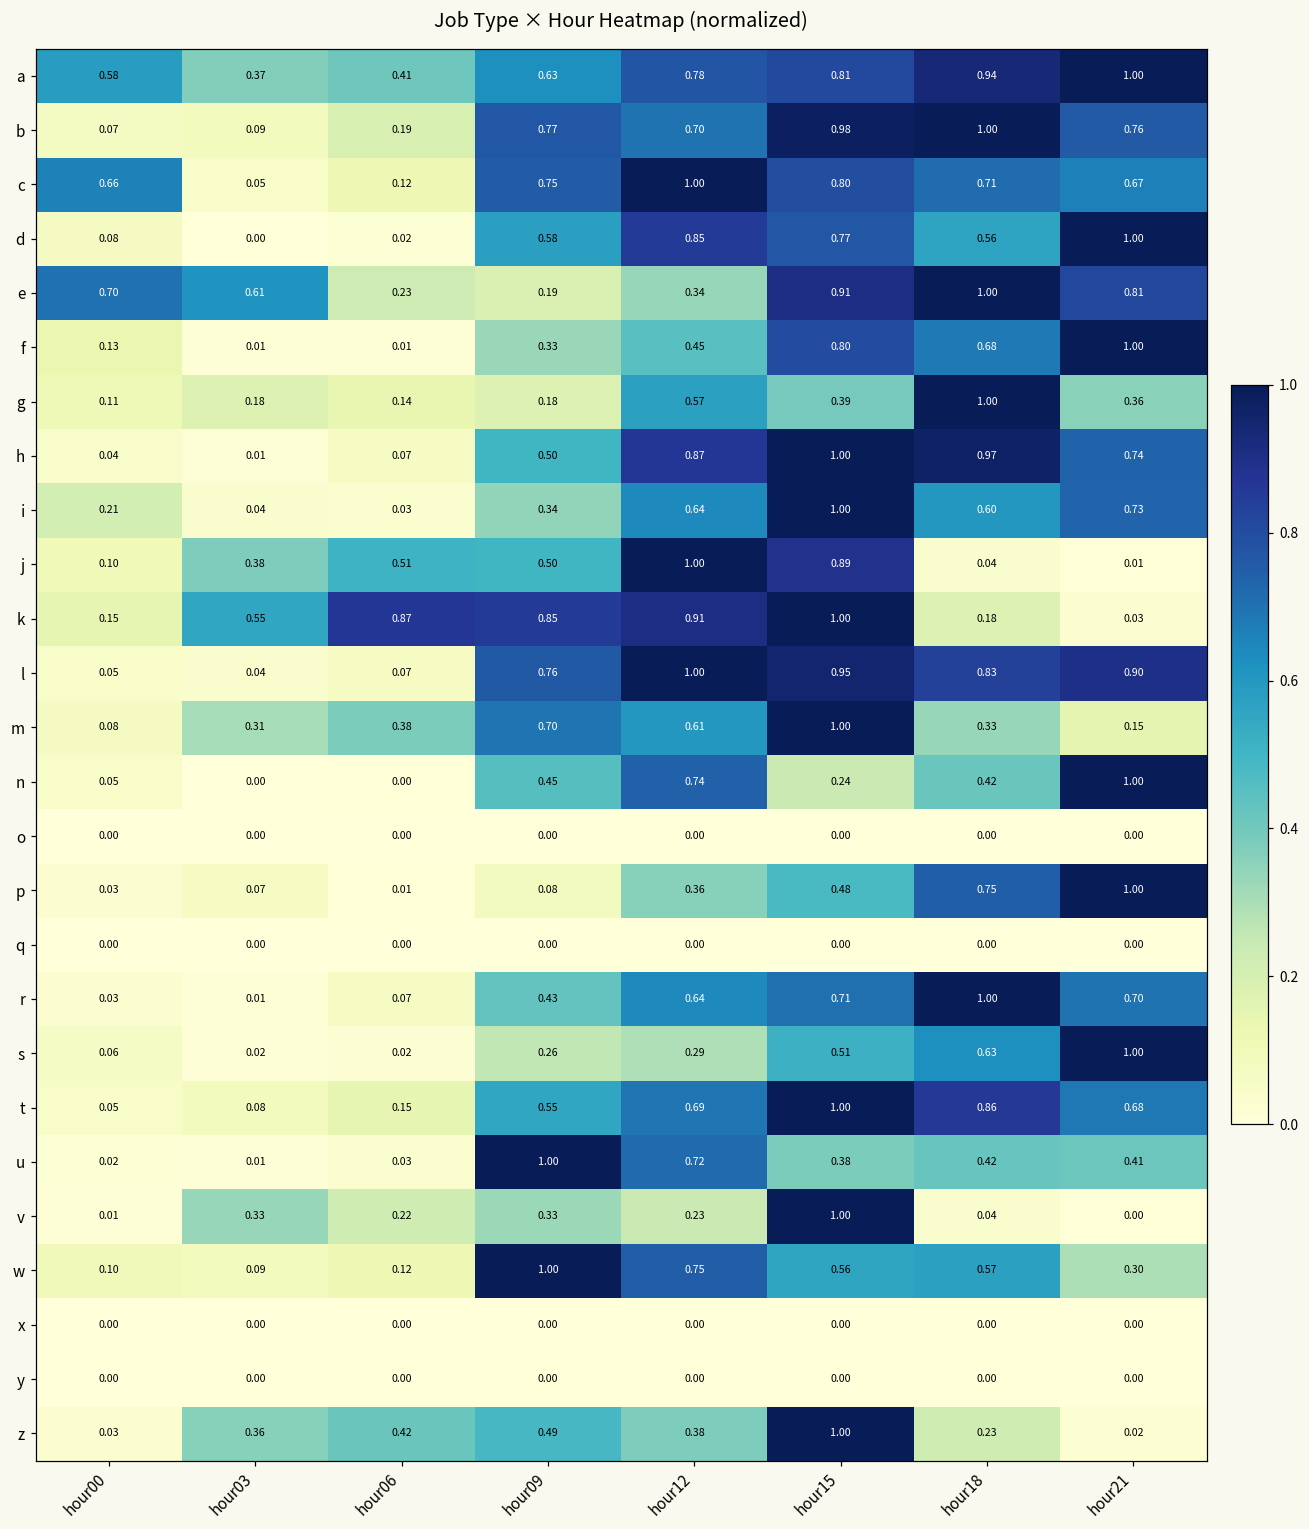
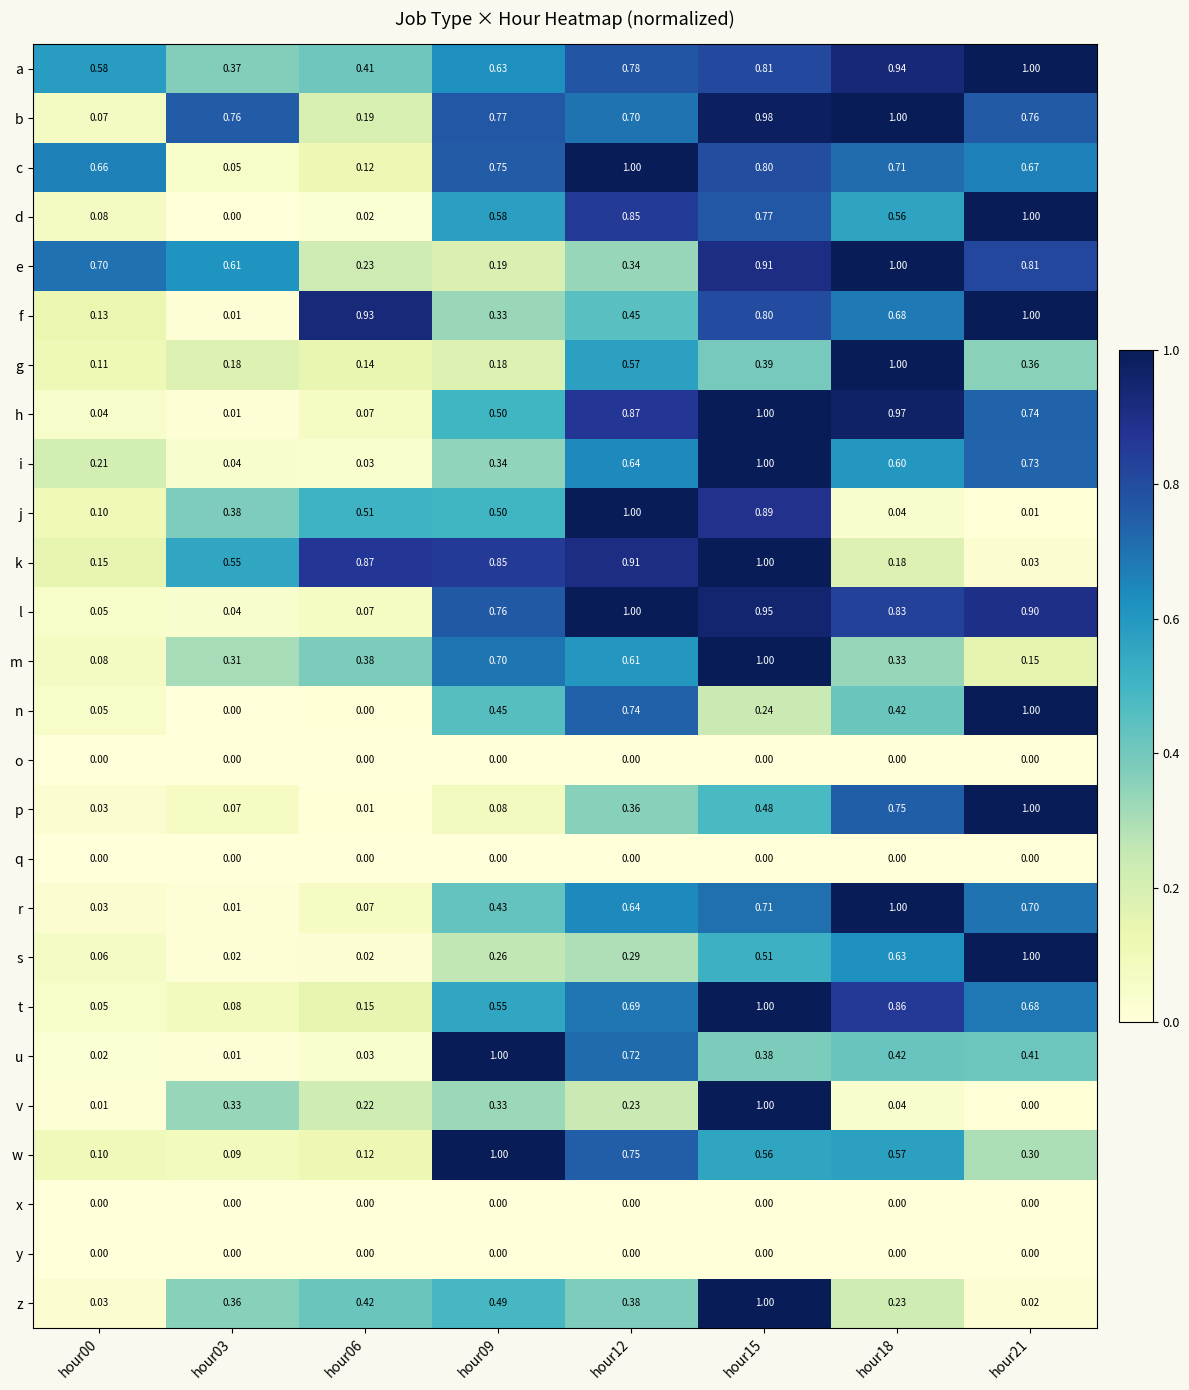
  {
    "b": {
      "hour00": 0.07,
-     "hour03": 0.09,
+     "hour03": 0.76,
      "hour06": 0.19,
      "hour09": 0.77,
      "hour12": 0.70,
      "hour15": 0.98,
      "hour18": 1.00,
      "hour21": 0.76
    },
    "f": {
      "hour00": 0.13,
      "hour03": 0.01,
-     "hour06": 0.01,
+     "hour06": 0.93,
      "hour09": 0.33,
      "hour12": 0.45,
      "hour15": 0.80,
      "hour18": 0.68,
      "hour21": 1.00
    }
  }
